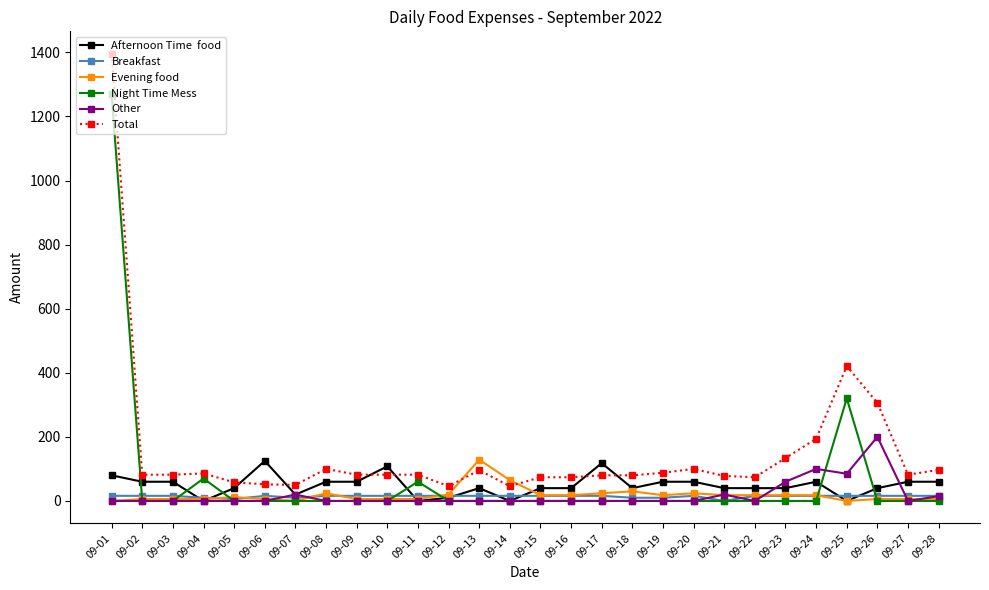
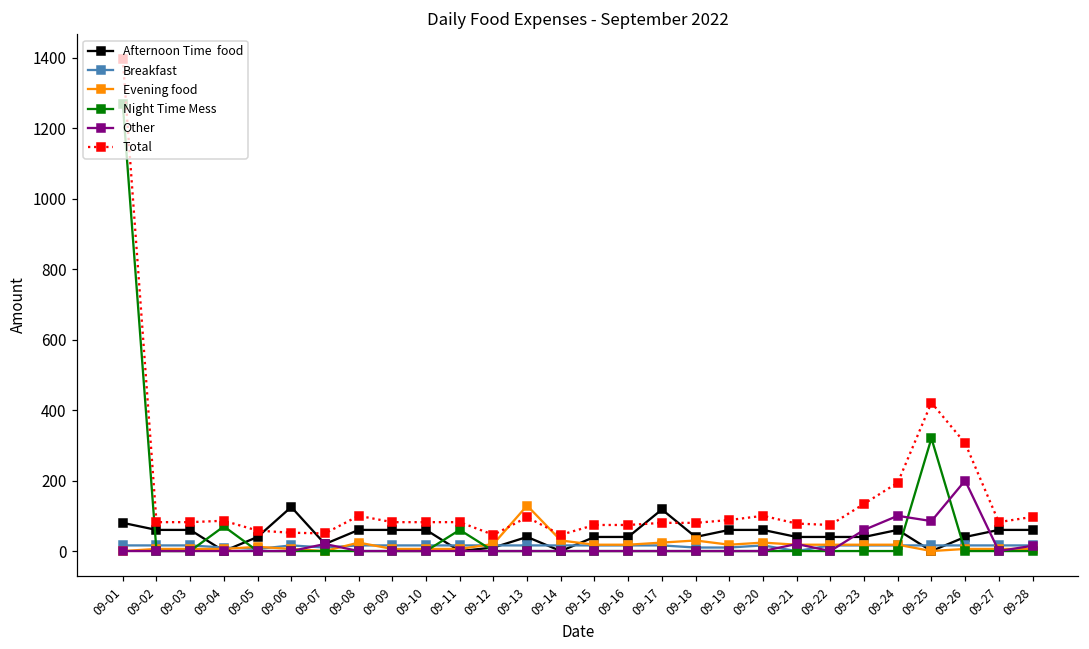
  {
    "Afternoon Time food": {
      "09-01": 80,
      "09-02": 60,
      "09-03": 60,
      "09-05": 40,
      "09-06": 130,
      "09-08": 60,
      "09-09": 60,
-     "09-10": 110,
+     "09-10": 60,
      "09-13": 40,
      "09-15": 40,
      "09-16": 40,
      "09-17": 120,
      "09-18": 40,
      "09-19": 60,
      "09-20": 60,
      "09-21": 40,
      "09-22": 40,
      "09-23": 40,
      "09-24": 60,
      "09-26": 40,
      "09-27": 60,
      "09-28": 60
    },
    "Breakfast": {
      "09-01": 20,
      "09-02": 20,
      "09-03": 20,
      "09-06": 20,
      "09-07": 10,
      "09-09": 20,
      "09-10": 20,
      "09-11": 20,
      "09-13": 20,
      "09-14": 20,
      "09-18": 10,
      "09-19": 10,
      "09-25": 20,
      "09-26": 20,
      "09-27": 20
    },
    "Evening food": {
      "09-13": 130,
-     "09-14": 70,
+     "09-14": 30,
      "09-18": 30,
      "09-19": 20
    },
    "Night Time Mess": {
      "09-04": 70,
      "09-11": 60,
      "09-23": 0,
      "09-24": 0,
      "09-25": 320
    },
    "Other": {
      "09-23": 60,
      "09-24": 100,
      "09-25": 90,
      "09-26": 200
    },
    "Total": {
      "09-02": 80,
      "09-03": 80,
      "09-04": 90,
      "09-05": 60,
      "09-06": 50,
      "09-07": 50,
      "09-08": 100,
      "09-09": 80,
      "09-10": 80,
      "09-11": 80,
      "09-12": 50,
      "09-13": 100,
      "09-14": 50,
      "09-15": 70,
      "09-16": 70,
      "09-17": 80,
      "09-18": 80,
      "09-19": 90,
      "09-20": 100,
      "09-21": 80,
      "09-22": 70,
      "09-23": 130,
      "09-24": 190,
      "09-25": 420,
      "09-26": 310,
      "09-27": 80,
      "09-28": 100
    }
  }
